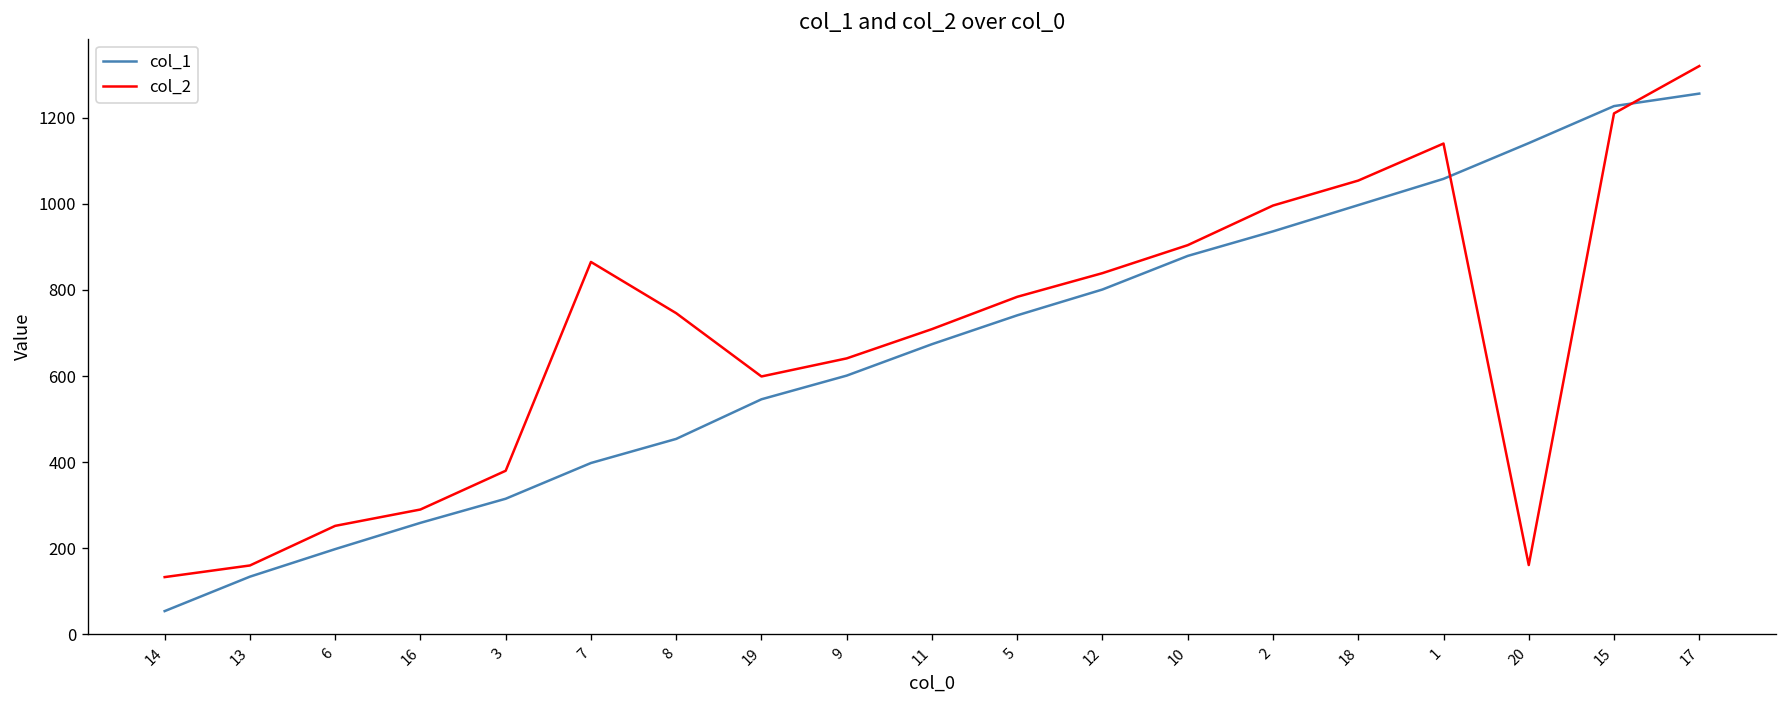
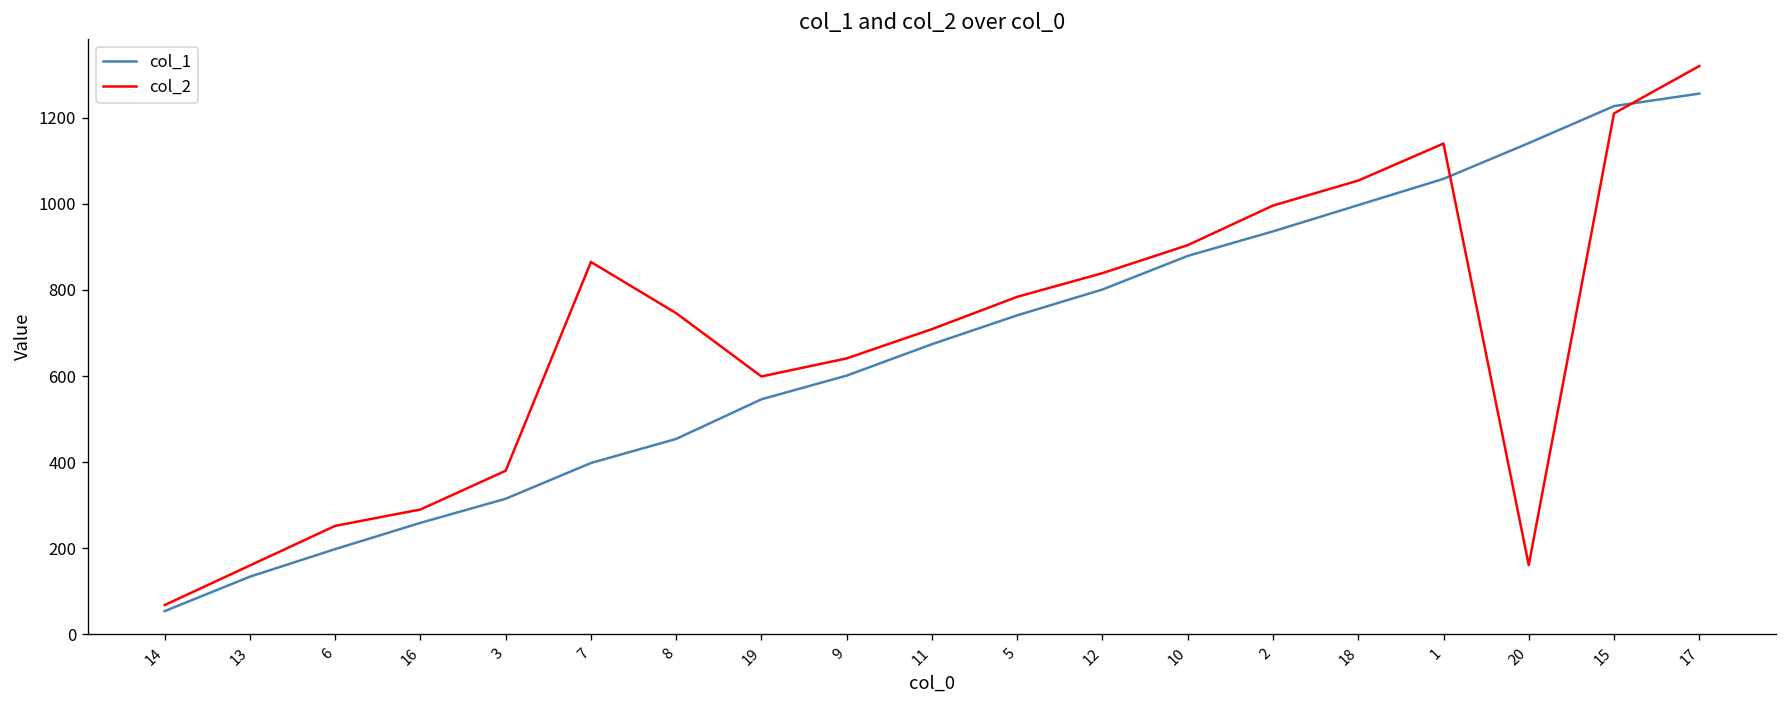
  {
    "col_1": {
      "14": 50,
      "13": 130,
      "6": 200,
      "16": 260,
      "3": 320,
      "7": 400,
      "8": 450,
      "19": 550,
      "9": 600,
      "11": 670,
      "5": 740,
      "12": 800,
      "10": 880,
      "2": 940,
      "18": 1000,
      "1": 1060,
      "20": 1140,
      "15": 1230,
      "17": 1260
    },
    "col_2": {
-     "14": 130,
+     "14": 70,
      "13": 160,
      "6": 250,
      "16": 290,
      "3": 380,
      "7": 870,
      "8": 750,
      "19": 600,
      "9": 640,
      "11": 710,
      "5": 780,
      "12": 840,
      "10": 900,
      "2": 1000,
      "18": 1050,
      "1": 1140,
      "20": 160,
      "15": 1210,
      "17": 1320
    }
  }
